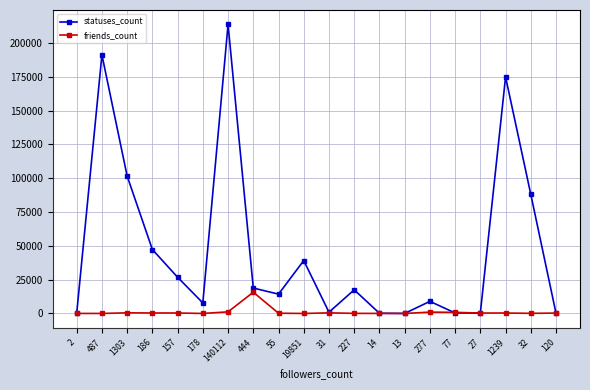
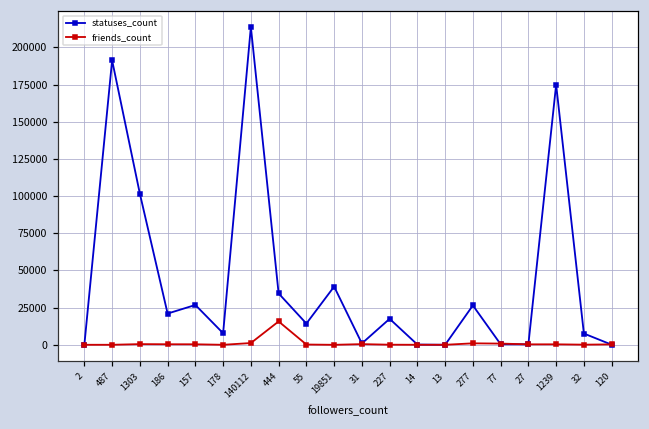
  {
    "statuses_count": {
      "487": 191000,
      "1303": 102000,
-     "186": 47000,
+     "186": 21000,
      "157": 27000,
      "178": 8000,
      "140112": 214000,
-     "444": 19000,
+     "444": 35000,
      "55": 14000,
      "19851": 39000,
      "227": 18000,
-     "277": 9000,
+     "277": 27000,
      "1239": 175000,
-     "32": 88000
+     "32": 8000
    },
    "friends_count": {
      "487": 0,
      "1303": 0,
      "186": 0,
      "157": 0,
      "178": 0,
      "140112": 1000,
      "444": 16000,
      "55": 0,
      "19851": 0,
      "227": 0,
      "277": 1000,
      "1239": 0,
      "32": 0
    }
  }
